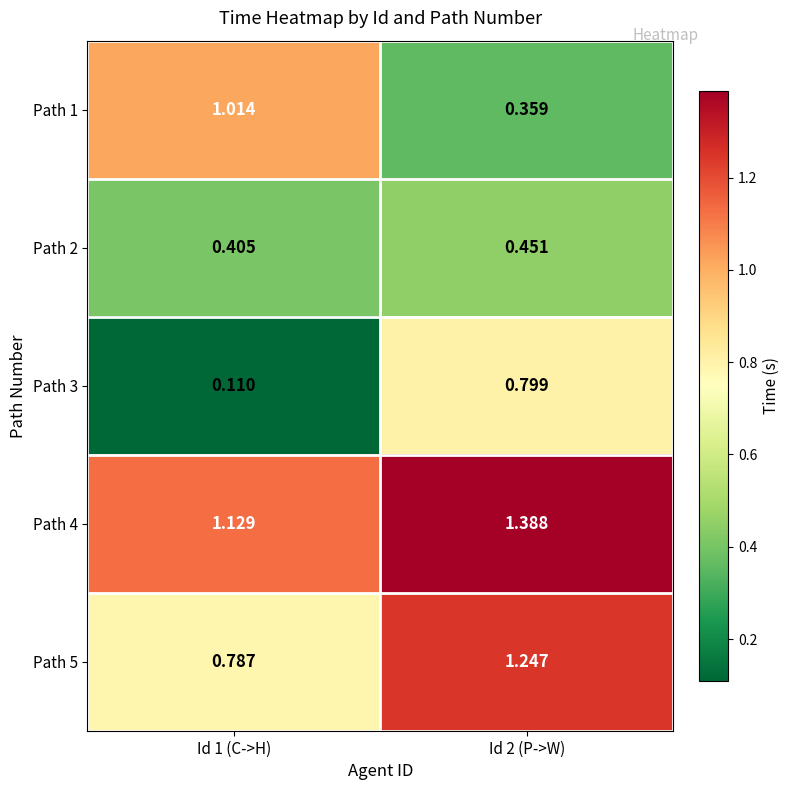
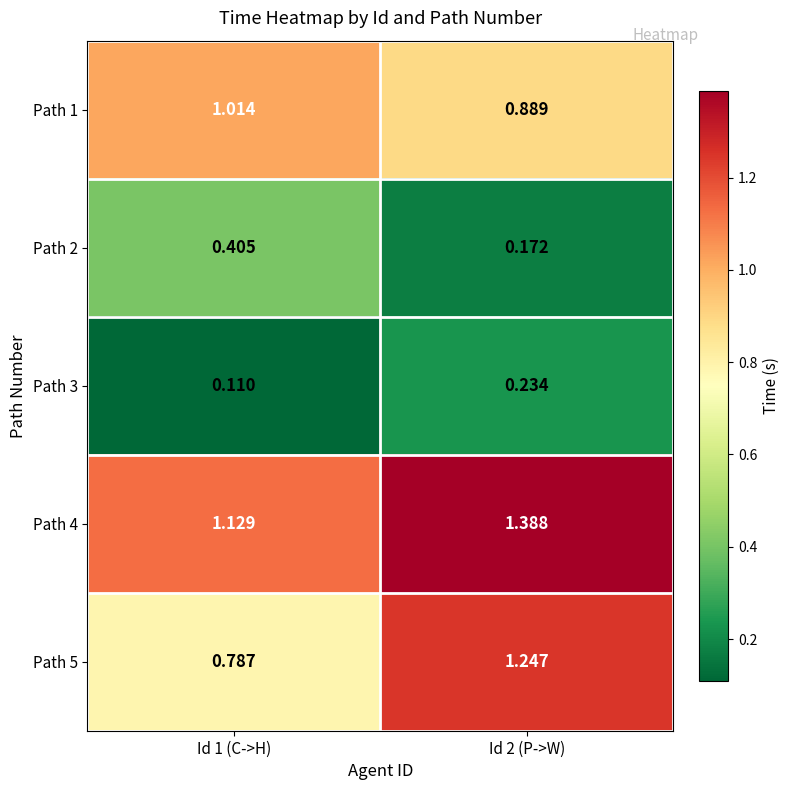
  {
    "Path 1": {
      "Id 1 (C->H)": 1.014,
-     "Id 2 (P->W)": 0.359
+     "Id 2 (P->W)": 0.889
    },
    "Path 2": {
      "Id 1 (C->H)": 0.405,
-     "Id 2 (P->W)": 0.451
+     "Id 2 (P->W)": 0.172
    },
    "Path 3": {
      "Id 1 (C->H)": 0.110,
-     "Id 2 (P->W)": 0.799
+     "Id 2 (P->W)": 0.234
    },
    "Path 4": {
      "Id 1 (C->H)": 1.129,
      "Id 2 (P->W)": 1.388
    },
    "Path 5": {
      "Id 1 (C->H)": 0.787,
      "Id 2 (P->W)": 1.247
    }
  }
